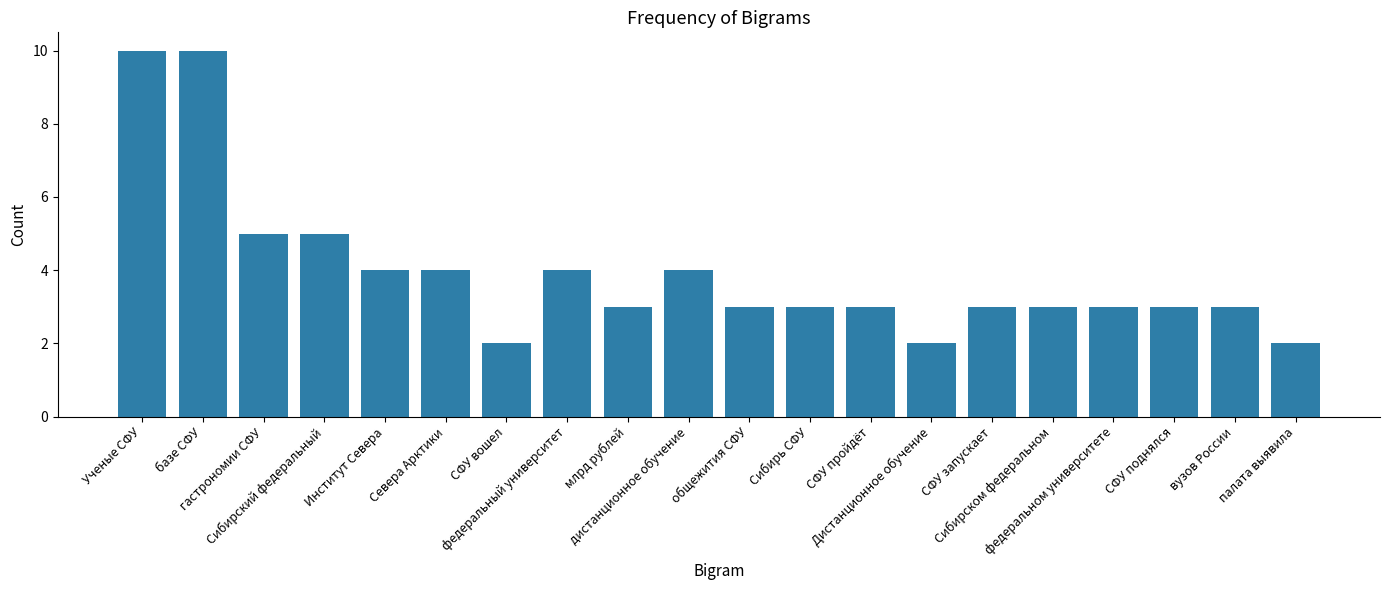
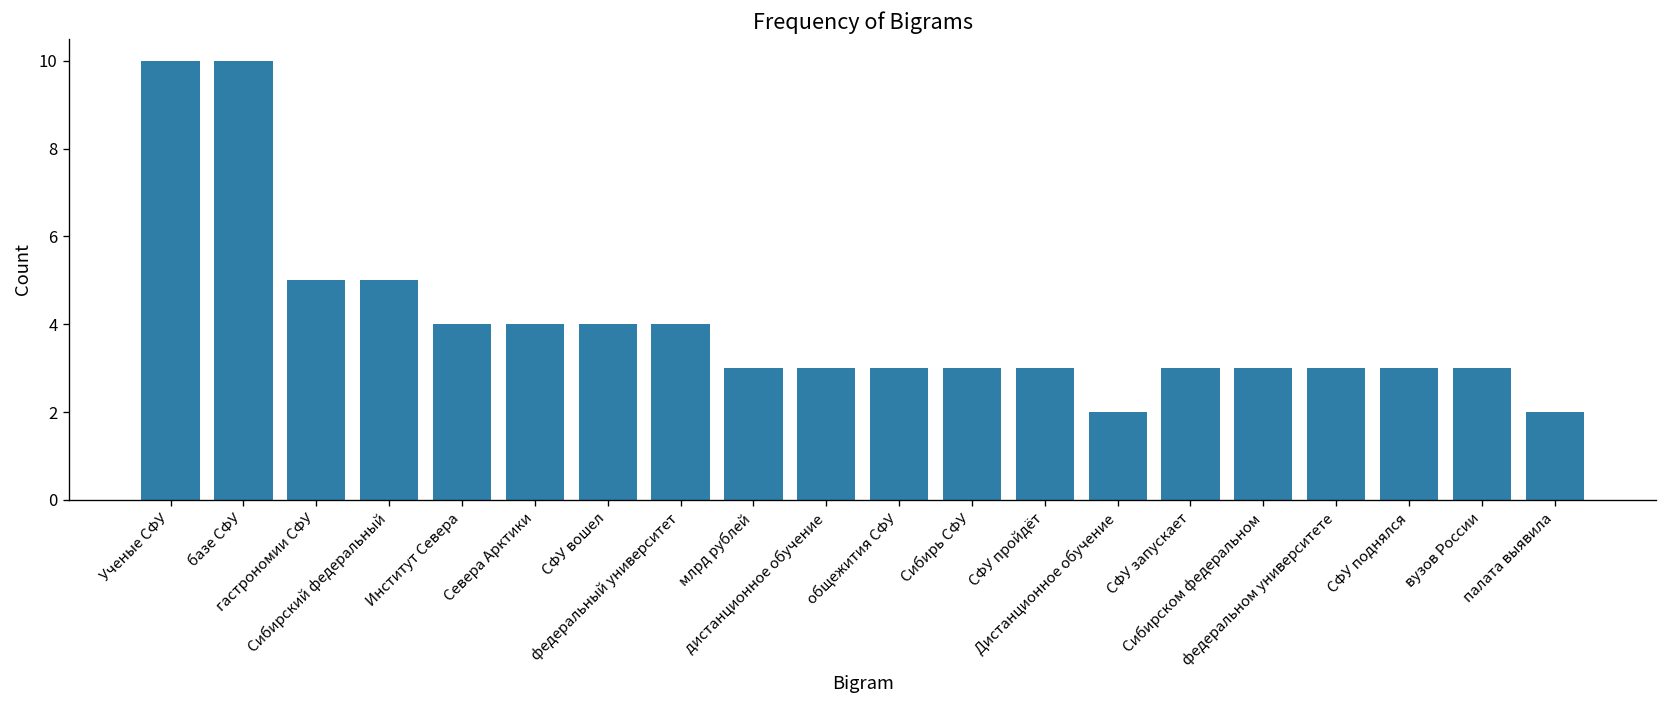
  {
    "Ученые СФУ": 10,
    "базе СФУ": 10,
    "гастрономии СФУ": 5,
    "Сибирский федеральный": 5,
    "Институт Севера": 4,
    "Севера Арктики": 4,
-   "СФУ вошел": 2,
+   "СФУ вошел": 4,
    "федеральный университет": 4,
    "млрд рублей": 3,
-   "дистанционное обучение": 4,
+   "дистанционное обучение": 3,
    "общежития СФУ": 3,
    "Сибирь СФУ": 3,
    "СФУ пройдёт": 3,
    "Дистанционное обучение": 2,
    "СФУ запускает": 3,
    "Сибирском федеральном": 3,
    "федеральном университете": 3,
    "СФУ поднялся": 3,
    "вузов России": 3,
    "палата выявила": 2
  }
